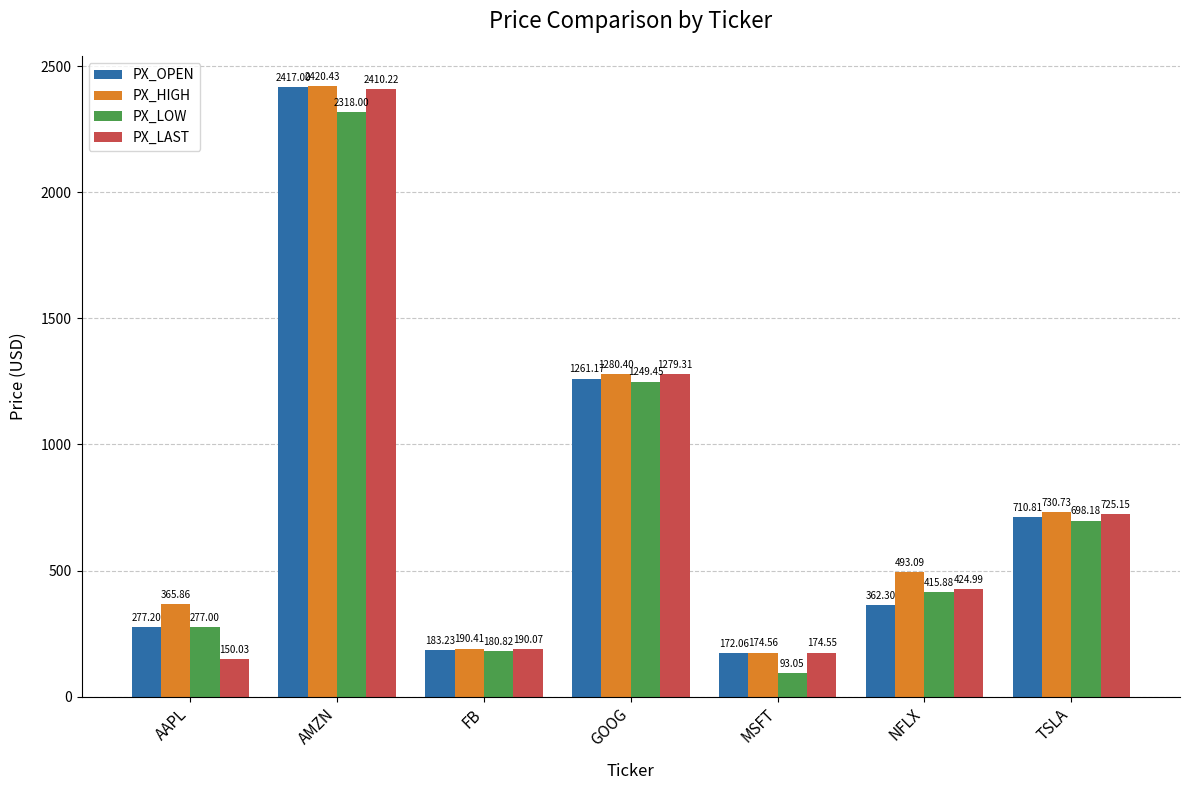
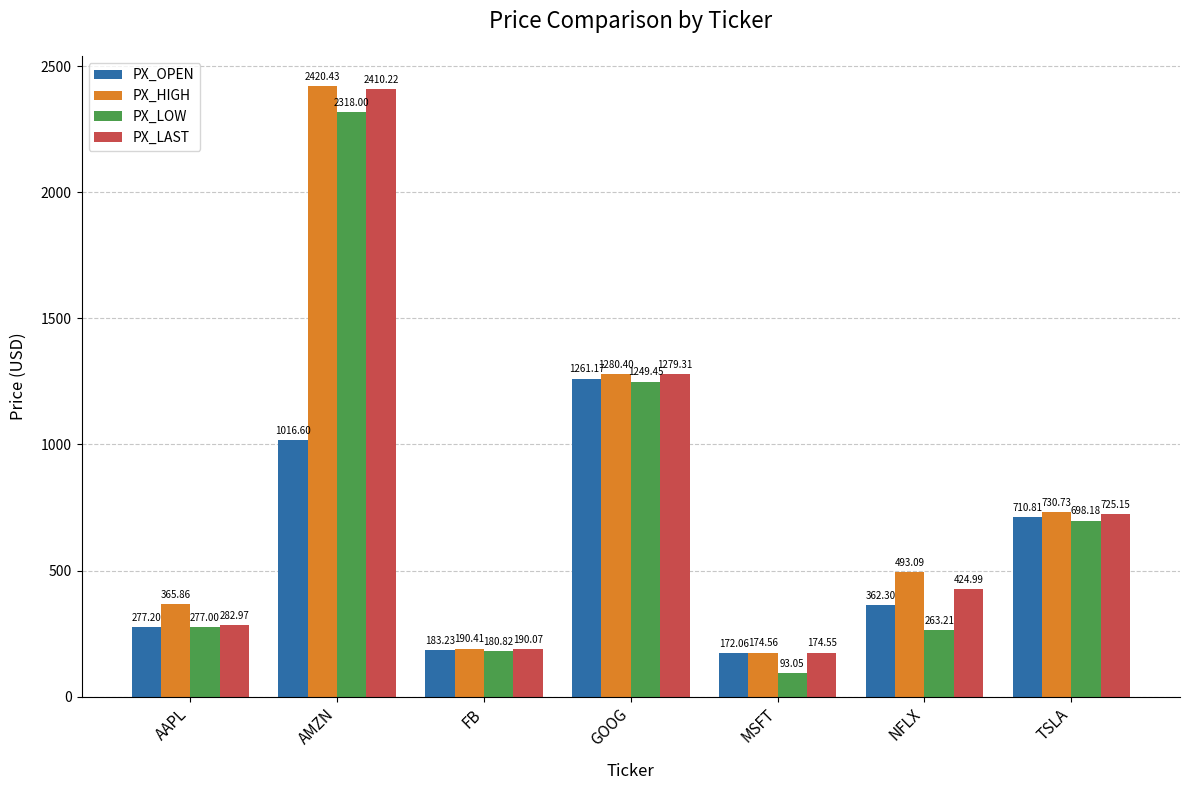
  {
    "PX_OPEN": {
      "AAPL": 277.20,
-     "AMZN": 2417.00,
+     "AMZN": 1016.60,
      "FB": 183.23,
      "GOOG": 1261.17,
      "MSFT": 172.06,
      "NFLX": 362.30,
      "TSLA": 710.81
    },
    "PX_HIGH": {
      "AAPL": 365.86,
      "FB": 190.41,
      "GOOG": 1280.40,
      "MSFT": 174.56,
      "NFLX": 493.09,
      "TSLA": 730.73
    },
    "PX_LOW": {
      "AAPL": 277.00,
      "AMZN": 2318.00,
      "FB": 180.82,
      "GOOG": 1249.45,
      "MSFT": 93.05,
-     "NFLX": 415.88,
+     "NFLX": 263.21,
      "TSLA": 698.18
    },
    "PX_LAST": {
-     "AAPL": 150.03,
+     "AAPL": 282.97,
      "AMZN": 2410.22,
      "FB": 190.07,
      "GOOG": 1279.31,
      "MSFT": 174.55,
      "NFLX": 424.99,
      "TSLA": 725.15
    }
  }
